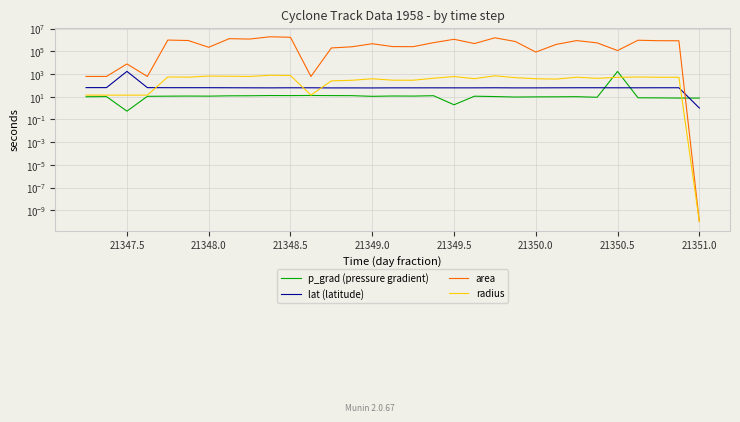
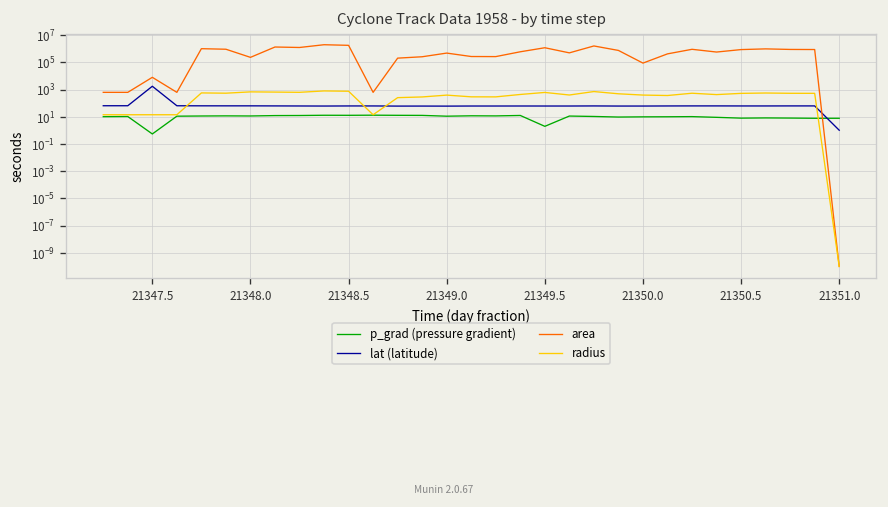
  {
    "p_grad (pressure gradient)": {
      "21347.5": 1,
      "21348.0": 10,
      "21348.5": 10,
      "21349.0": 10,
      "21349.5": 2,
      "21350.0": 10,
-     "21350.5": 2000,
+     "21350.5": 10,
      "21351.0": 10
    },
    "lat (latitude)": {
      "21347.5": 2000,
      "21348.0": 100,
      "21348.5": 100,
      "21349.0": 100,
      "21349.5": 100,
      "21350.0": 100,
      "21350.5": 100,
      "21351.0": 1
    },
    "area": {
      "21347.5": 10000,
      "21348.0": 200000,
      "21348.5": 2000000,
      "21349.0": 500000,
      "21349.5": 1000000,
      "21350.0": 100000,
-     "21350.5": 100000
+     "21350.5": 1000000
    },
    "radius": {
      "21347.5": 10,
      "21348.0": 1000,
      "21348.5": 1000,
      "21349.0": 400,
      "21349.5": 1000,
      "21350.0": 400,
      "21350.5": 1000
    }
  }
